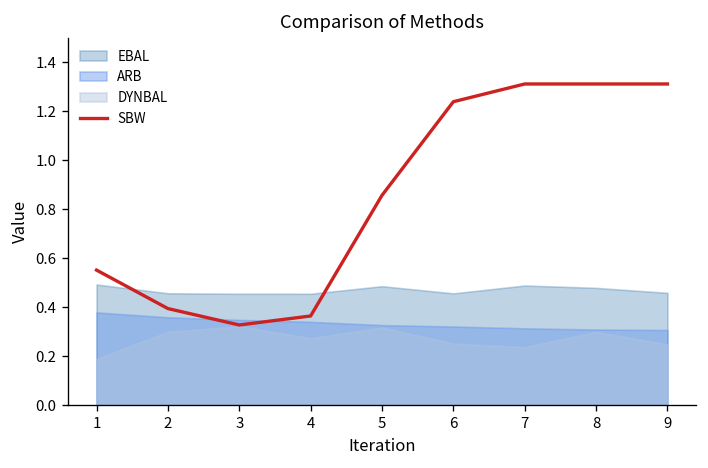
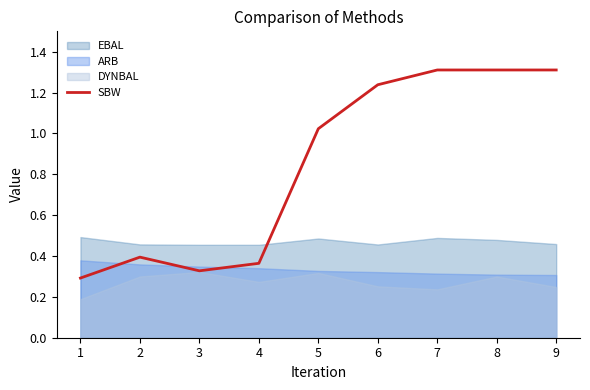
  {
    "SBW": {
-     "1": 0.55,
+     "1": 0.29,
      "2": 0.39,
      "4": 0.36,
-     "5": 0.86,
+     "5": 1.02,
      "6": 1.24,
      "7": 1.31,
      "8": 1.31,
      "9": 1.31
    }
  }
